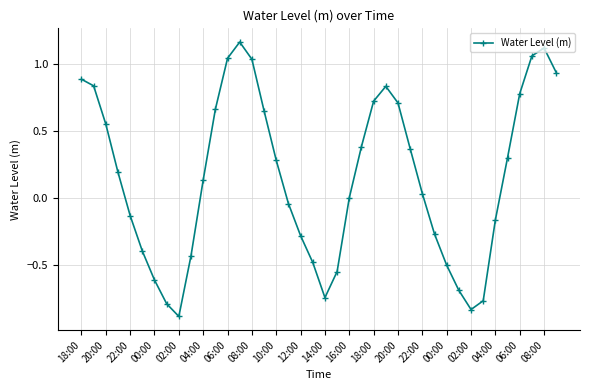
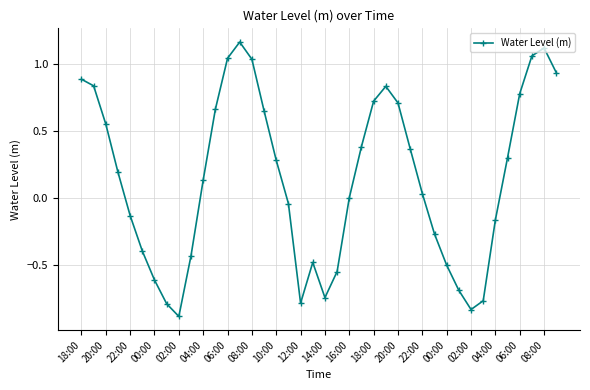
  {
    "10:00": 0.28,
-   "12:00": -0.28,
+   "12:00": -0.78,
    "14:00": -0.74,
    "16:00": 0.00
  }
